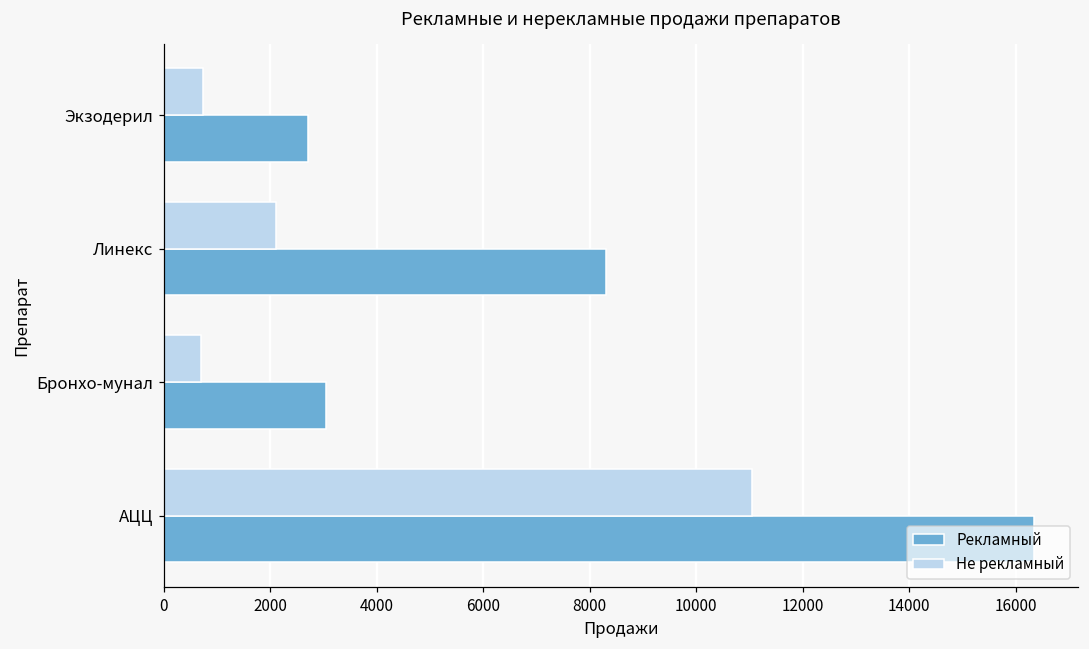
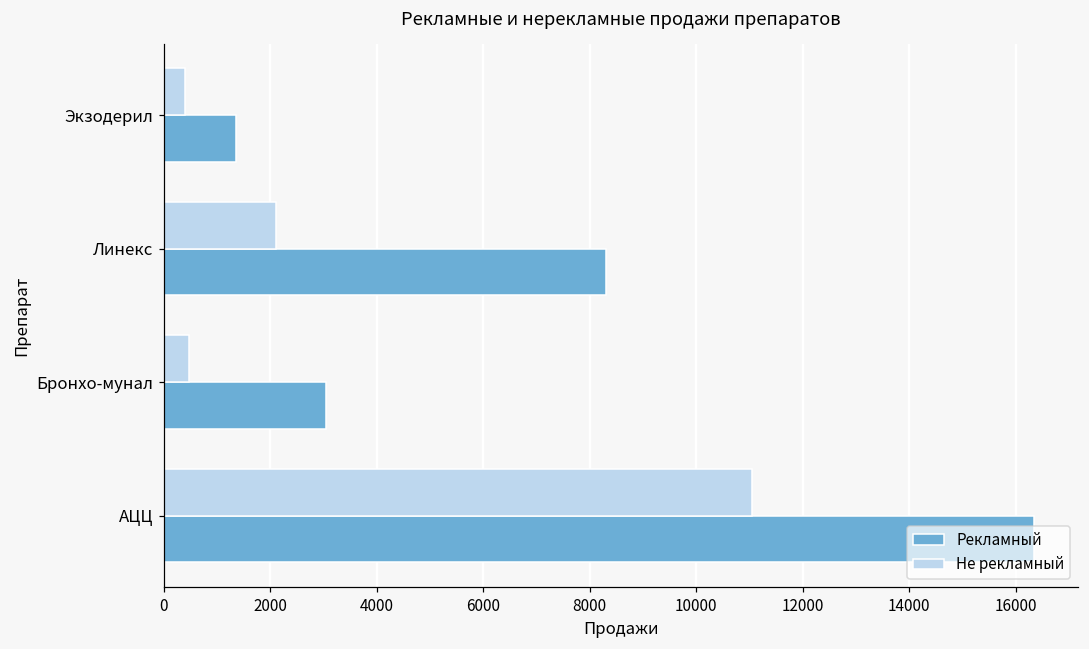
  {
    "Рекламный": {
-     "Экзодерил": 2700,
+     "Экзодерил": 1400,
      "Линекс": 8300,
      "Бронхо-мунал": 3000
    },
    "Не рекламный": {
-     "Экзодерил": 700,
+     "Экзодерил": 400,
      "Линекс": 2100,
-     "Бронхо-мунал": 700,
+     "Бронхо-мунал": 500,
      "АЦЦ": 11100
    }
  }
